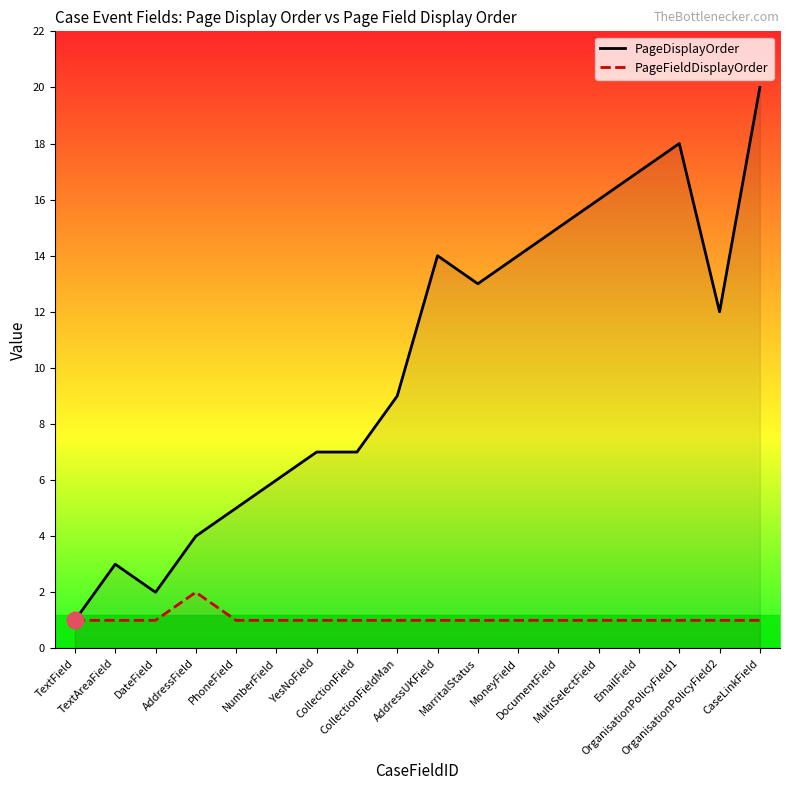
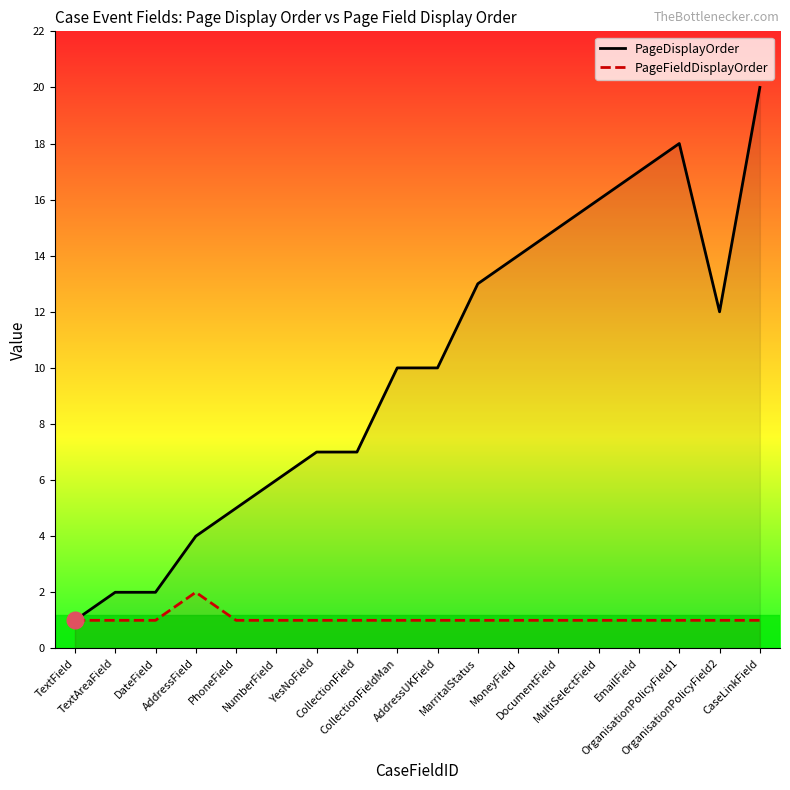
  {
    "PageDisplayOrder": {
-     "TextAreaField": 3,
+     "TextAreaField": 2,
      "DateField": 2,
      "AddressField": 4,
      "PhoneField": 5,
      "NumberField": 6,
      "YesNoField": 7,
      "CollectionField": 7,
-     "CollectionFieldMan": 9,
-     "AddressUKField": 14,
+     "CollectionFieldMan": 10,
+     "AddressUKField": 10,
      "MarritalStatus": 13,
      "MoneyField": 14,
      "DocumentField": 15,
      "MultiSelectField": 16,
      "EmailField": 17,
      "OrganisationPolicyField1": 18,
      "OrganisationPolicyField2": 12,
      "CaseLinkField": 20
    },
    "PageFieldDisplayOrder": {
      "AddressField": 2
    }
  }
